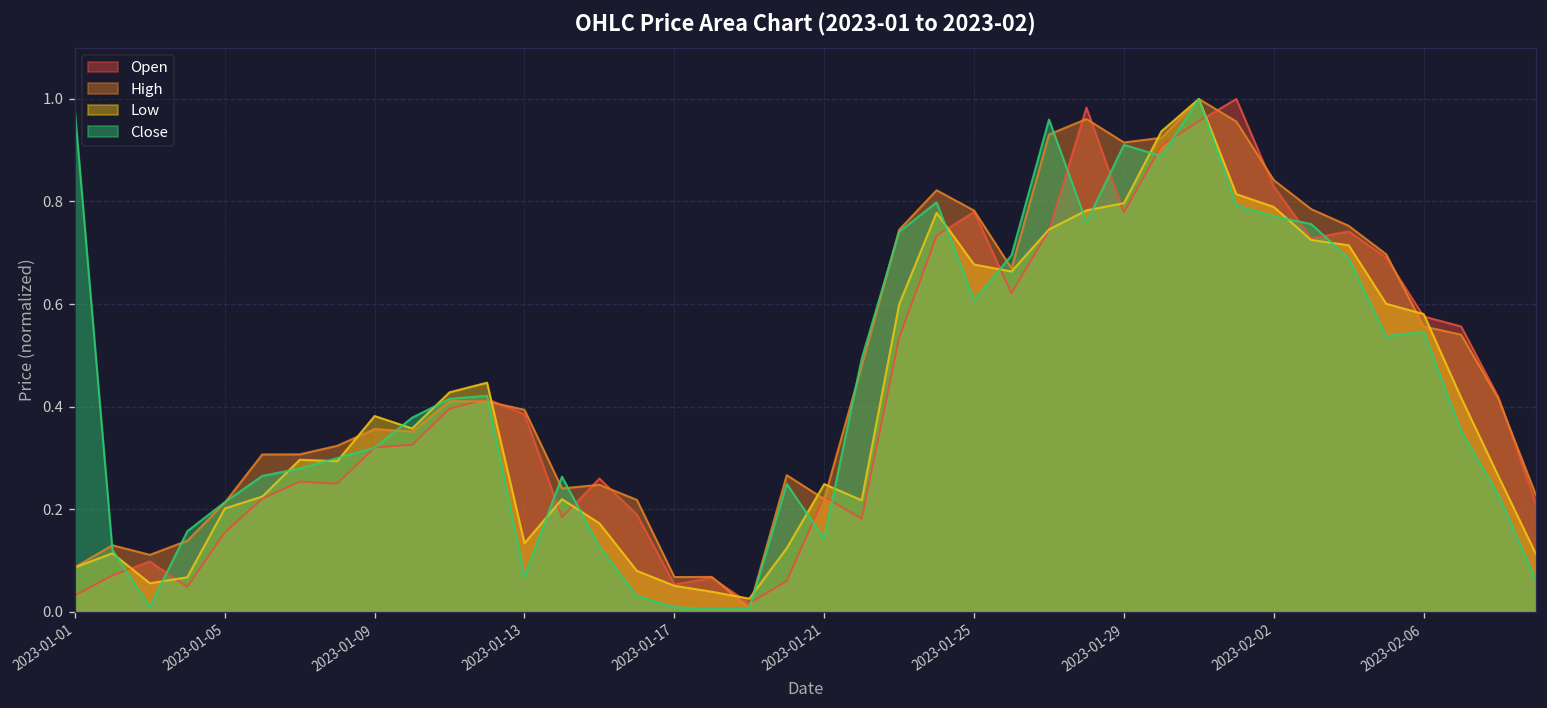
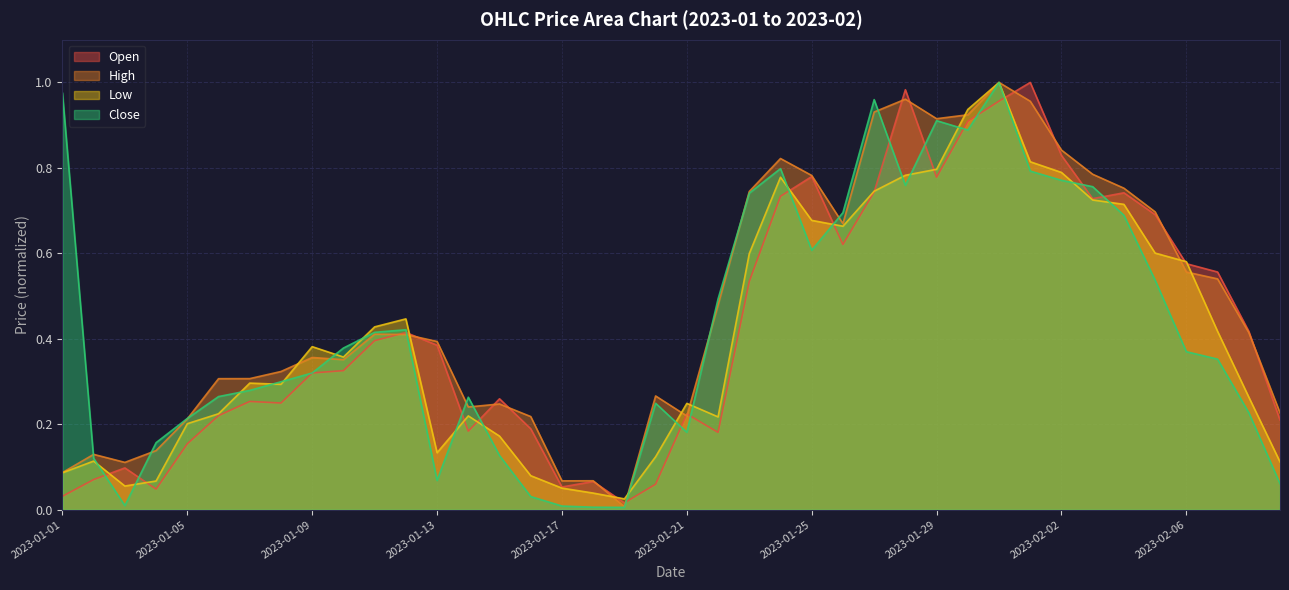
  {
    "Close": {
      "2023-01-01": 0.98,
      "2023-01-13": 0.07,
      "2023-01-17": 0.01,
-     "2023-01-21": 0.14,
+     "2023-01-21": 0.18,
      "2023-01-25": 0.61,
      "2023-02-02": 0.77,
-     "2023-02-06": 0.55
+     "2023-02-06": 0.37
    }
  }
